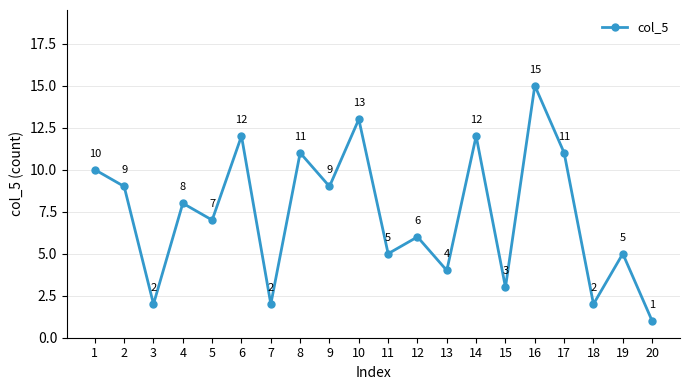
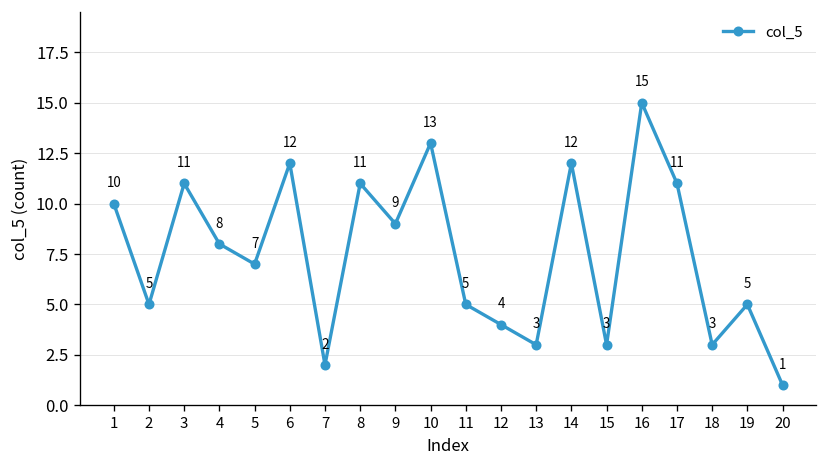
  {
    "1": 10,
-   "2": 9,
-   "3": 2,
+   "2": 5,
+   "3": 11,
    "4": 8,
    "5": 7,
    "6": 12,
    "7": 2,
    "8": 11,
    "9": 9,
    "10": 13,
    "11": 5,
-   "12": 6,
-   "13": 4,
+   "12": 4,
+   "13": 3,
    "14": 12,
    "15": 3,
    "16": 15,
    "17": 11,
-   "18": 2,
+   "18": 3,
    "19": 5,
    "20": 1
  }
